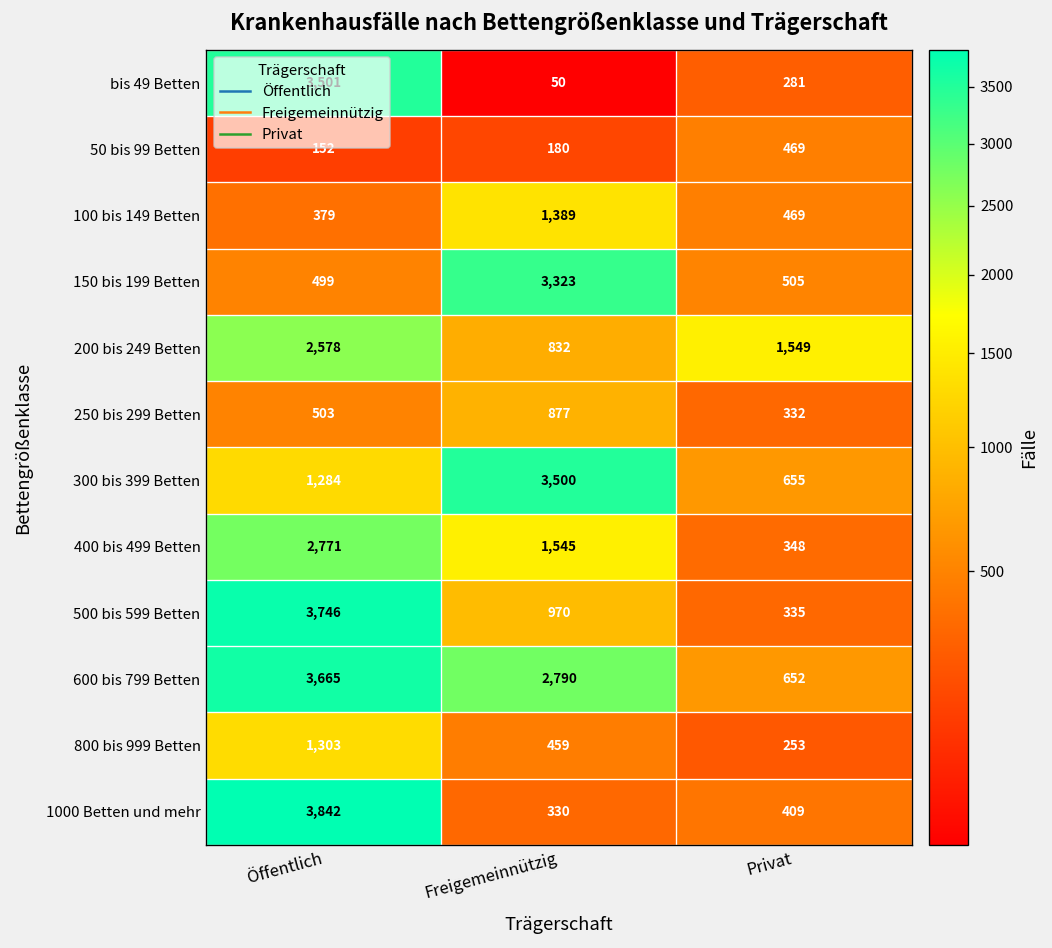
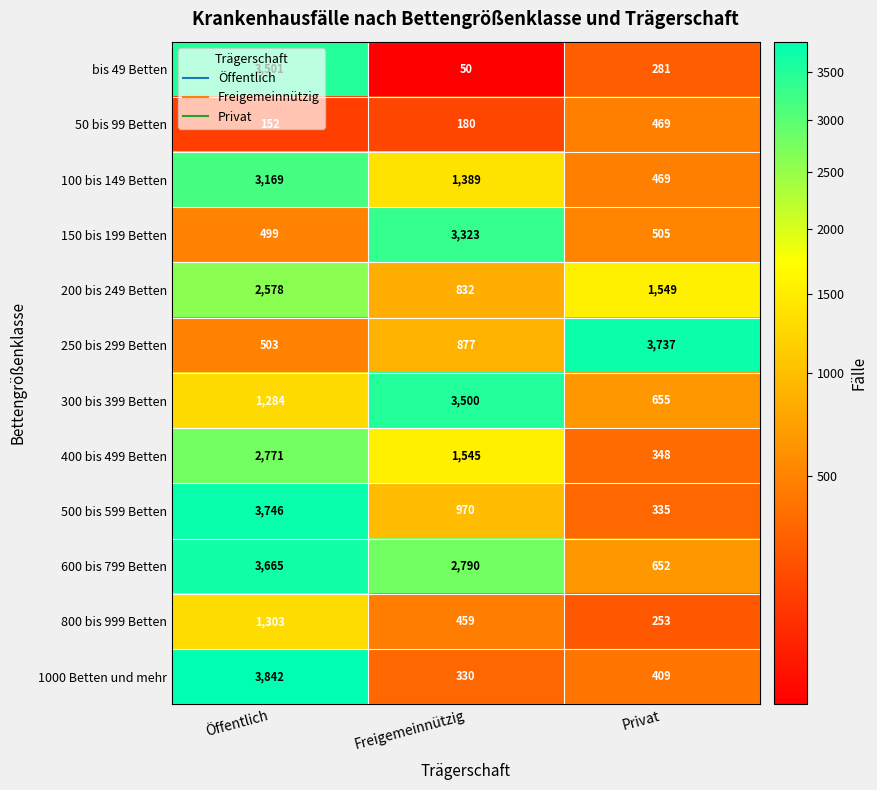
  {
    "bis 49 Betten": {
      "Freigemeinnützig": "50",
      "Privat": "281"
    },
    "50 bis 99 Betten": {
      "Freigemeinnützig": "180",
      "Privat": "469"
    },
    "100 bis 149 Betten": {
-     "Öffentlich": "379",
+     "Öffentlich": "3,169",
      "Freigemeinnützig": "1,389",
      "Privat": "469"
    },
    "150 bis 199 Betten": {
      "Öffentlich": "499",
      "Freigemeinnützig": "3,323",
      "Privat": "505"
    },
    "200 bis 249 Betten": {
      "Öffentlich": "2,578",
      "Freigemeinnützig": "832",
      "Privat": "1,549"
    },
    "250 bis 299 Betten": {
      "Öffentlich": "503",
      "Freigemeinnützig": "877",
-     "Privat": "332"
+     "Privat": "3,737"
    },
    "300 bis 399 Betten": {
      "Öffentlich": "1,284",
      "Freigemeinnützig": "3,500",
      "Privat": "655"
    },
    "400 bis 499 Betten": {
      "Öffentlich": "2,771",
      "Freigemeinnützig": "1,545",
      "Privat": "348"
    },
    "500 bis 599 Betten": {
      "Öffentlich": "3,746",
      "Freigemeinnützig": "970",
      "Privat": "335"
    },
    "600 bis 799 Betten": {
      "Öffentlich": "3,665",
      "Freigemeinnützig": "2,790",
      "Privat": "652"
    },
    "800 bis 999 Betten": {
      "Öffentlich": "1,303",
      "Freigemeinnützig": "459",
      "Privat": "253"
    },
    "1000 Betten und mehr": {
      "Öffentlich": "3,842",
      "Freigemeinnützig": "330",
      "Privat": "409"
    }
  }
